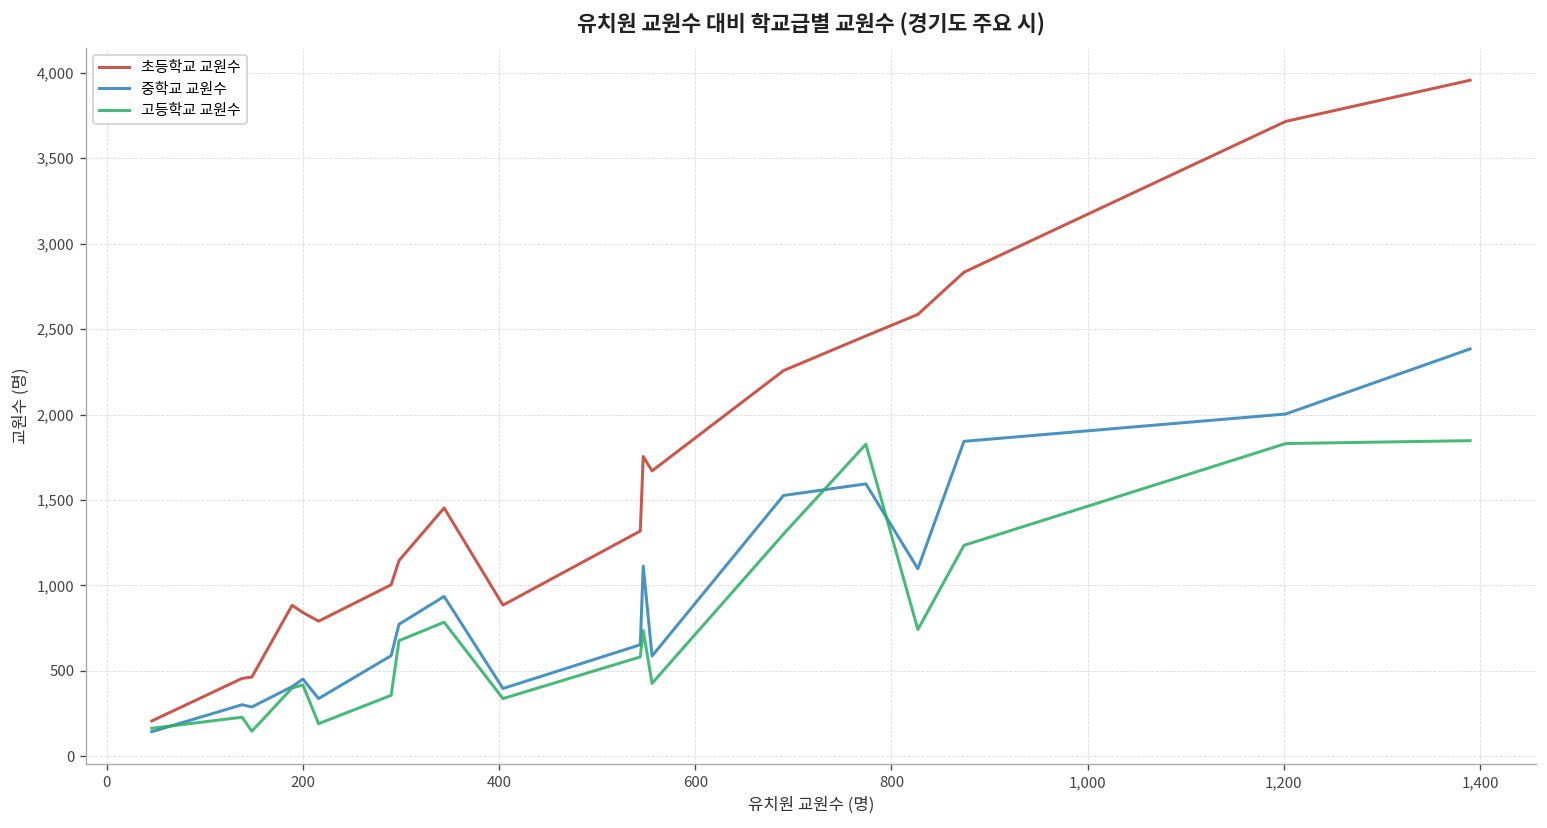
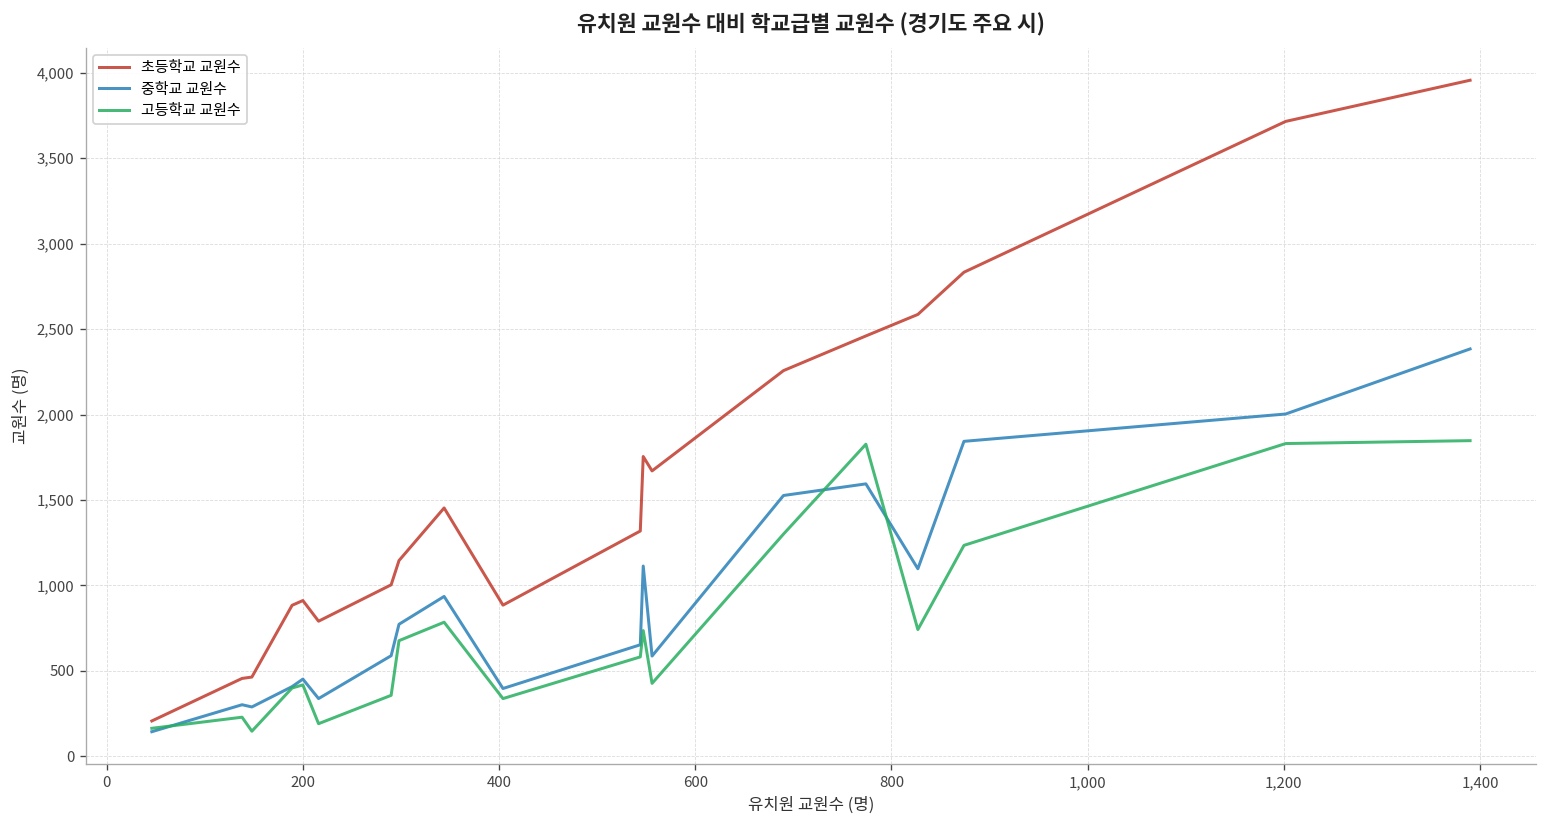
  {
    "초등학교 교원수": {
-     "200": 840
+     "200": 910
    },
    "중학교 교원수": {
      "200": 450
    },
    "고등학교 교원수": {
      "200": 420
    }
  }
